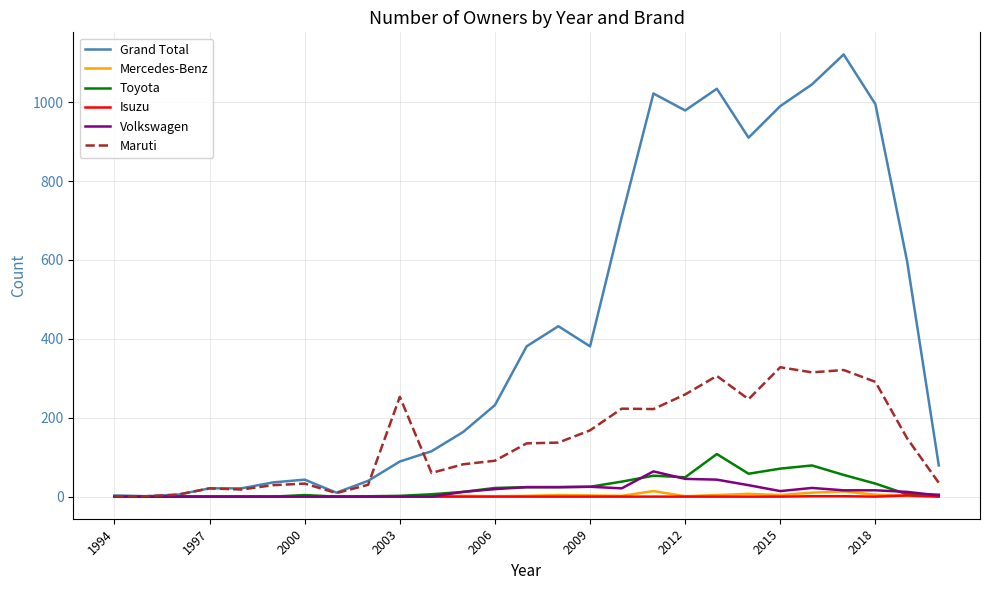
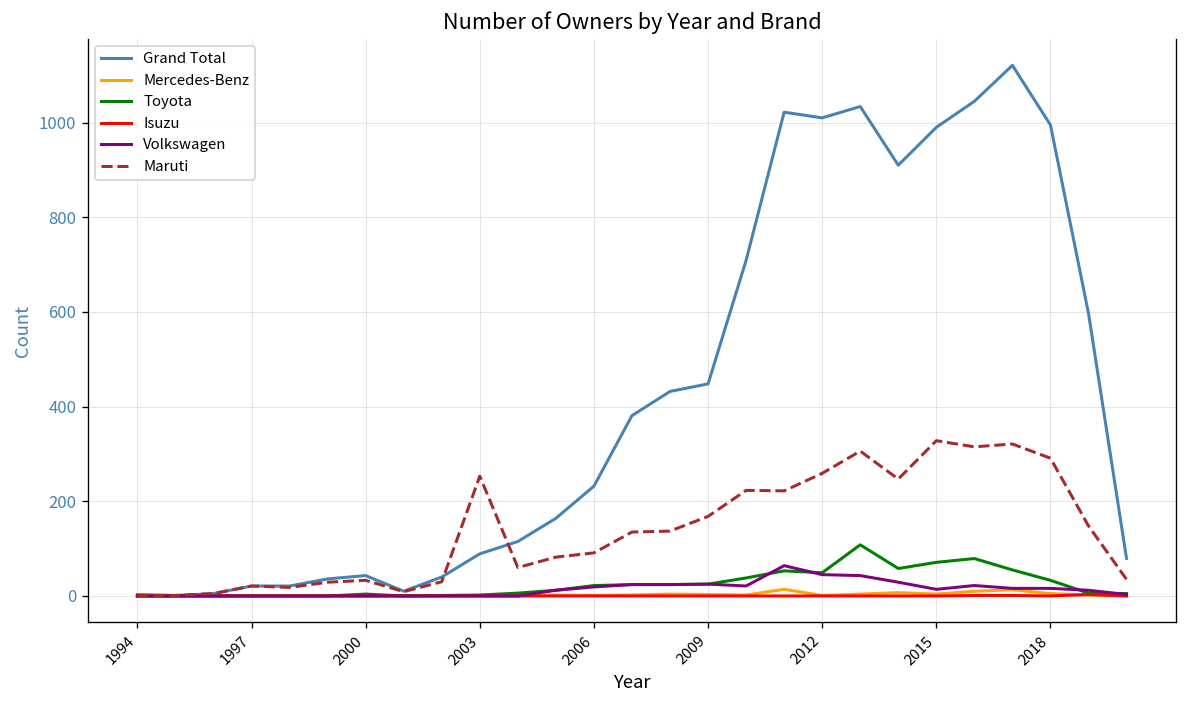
  {
    "Grand Total": {
      "2000": 40,
      "2003": 90,
      "2006": 230,
-     "2009": 380,
-     "2012": 980,
+     "2009": 450,
+     "2012": 1010,
      "2015": 990,
      "2018": 1000
    },
    "Toyota": {
      "2015": 70,
      "2018": 30
    },
    "Volkswagen": {
      "2015": 10,
      "2018": 20
    },
    "Maruti": {
      "2000": 30,
      "2003": 250,
      "2006": 90,
      "2009": 170,
      "2012": 260,
      "2015": 330,
      "2018": 290
    }
  }
